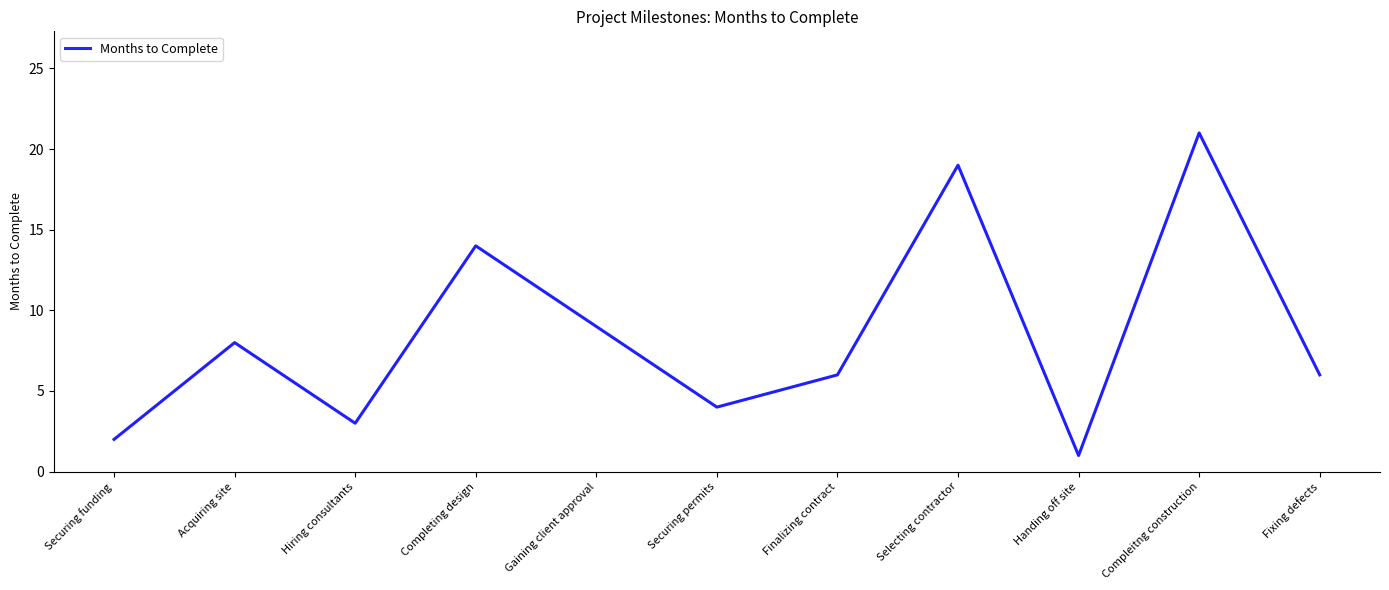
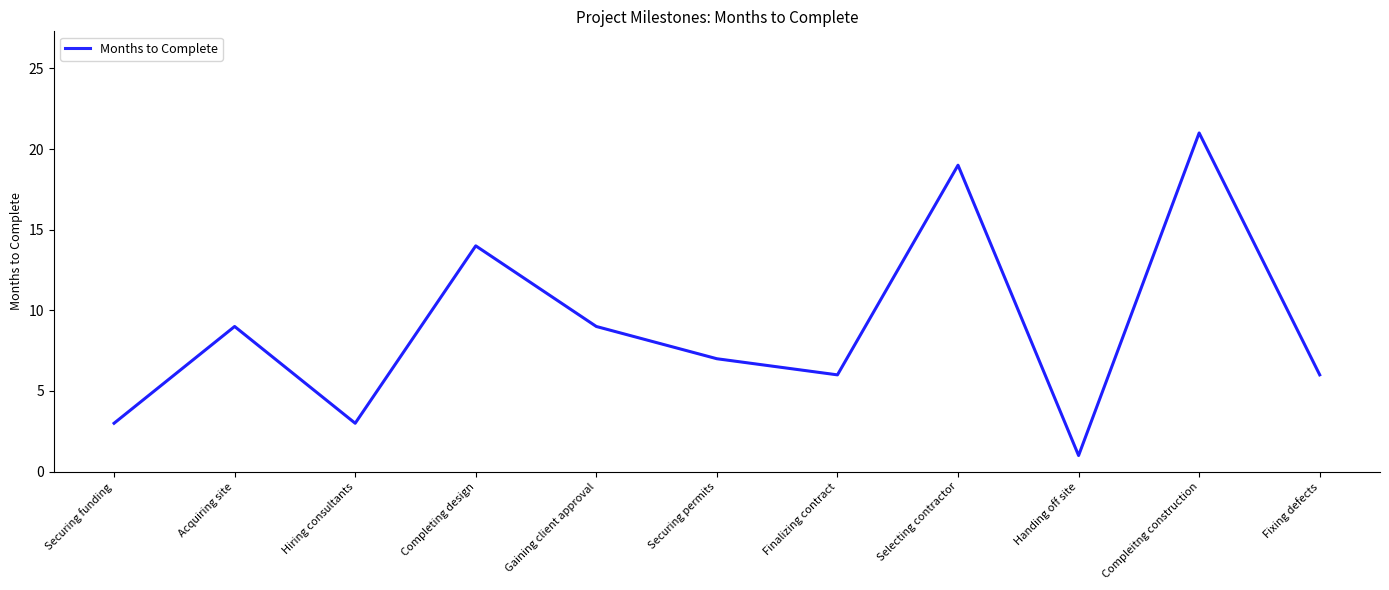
  {
-   "Securing funding": 2,
-   "Acquiring site": 8,
+   "Securing funding": 3,
+   "Acquiring site": 9,
    "Hiring consultants": 3,
    "Completing design": 14,
    "Gaining client approval": 9,
-   "Securing permits": 4,
+   "Securing permits": 7,
    "Finalizing contract": 6,
    "Selecting contractor": 19,
    "Handing off site": 1,
    "Compleitng construction": 21,
    "Fixing defects": 6
  }
